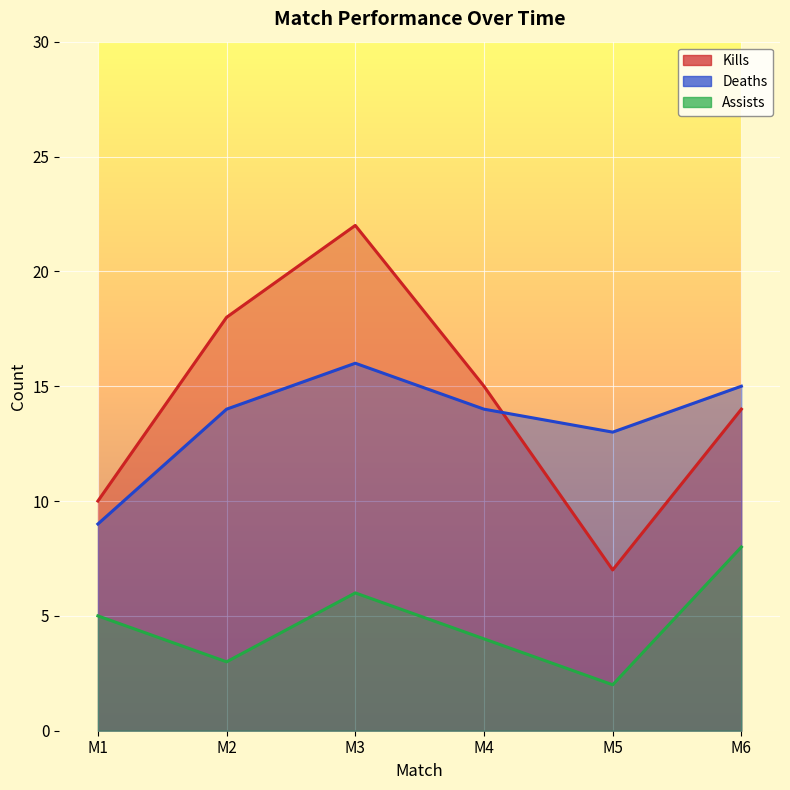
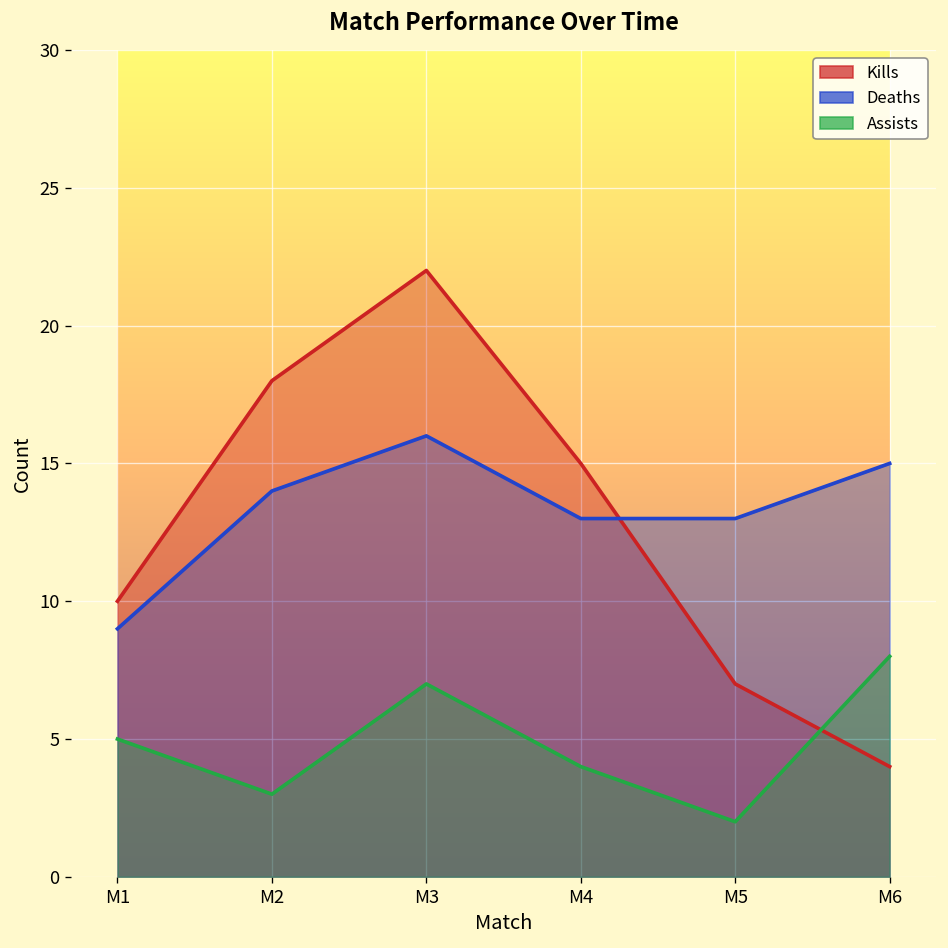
  {
    "Kills": {
      "M1": 10,
      "M2": 18,
      "M3": 22,
      "M4": 15,
      "M5": 7,
-     "M6": 14
+     "M6": 4
    },
    "Deaths": {
      "M1": 9,
      "M2": 14,
      "M3": 16,
-     "M4": 14,
+     "M4": 13,
      "M5": 13,
      "M6": 15
    },
    "Assists": {
      "M1": 5,
      "M2": 3,
-     "M3": 6,
+     "M3": 7,
      "M4": 4,
      "M5": 2,
      "M6": 8
    }
  }
